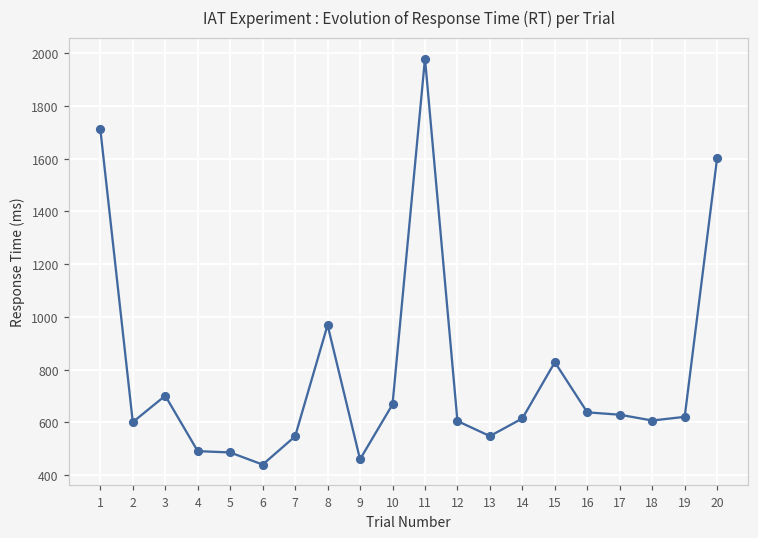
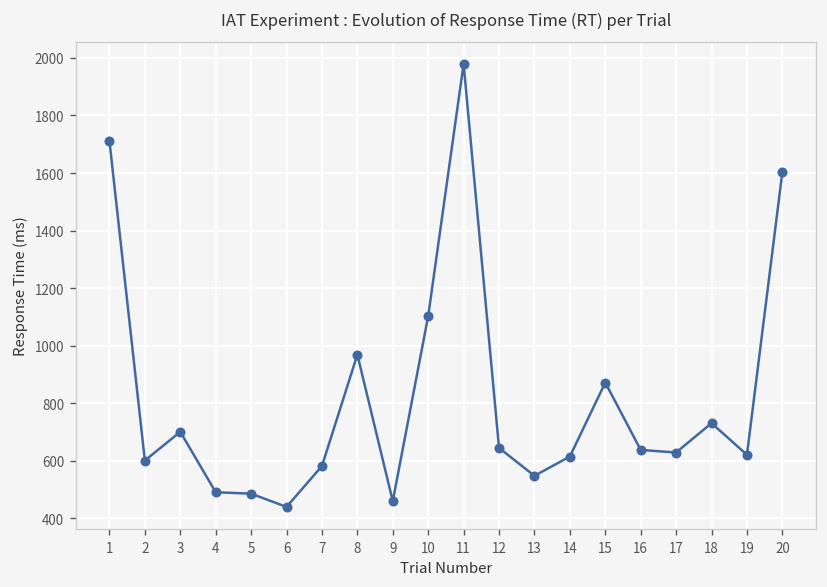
  {
    "1": 1710,
    "2": 600,
    "3": 700,
    "4": 490,
    "5": 490,
    "6": 440,
-   "7": 550,
+   "7": 580,
    "8": 970,
    "9": 460,
-   "10": 670,
+   "10": 1100,
    "11": 1980,
-   "12": 610,
+   "12": 650,
    "13": 550,
    "14": 620,
-   "15": 830,
+   "15": 870,
    "16": 640,
    "17": 630,
-   "18": 610,
+   "18": 730,
    "19": 620,
    "20": 1600
  }
